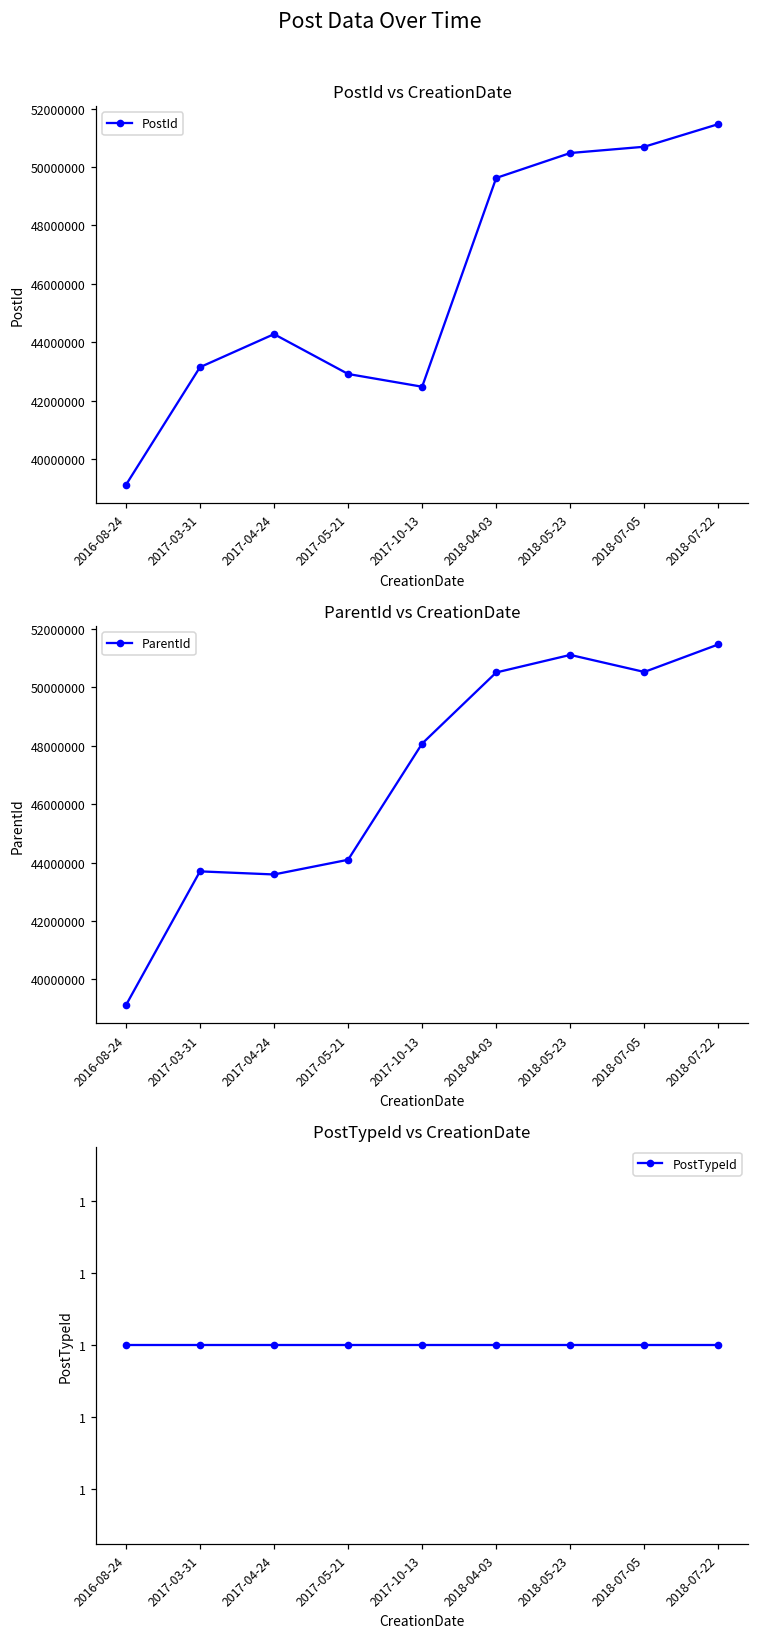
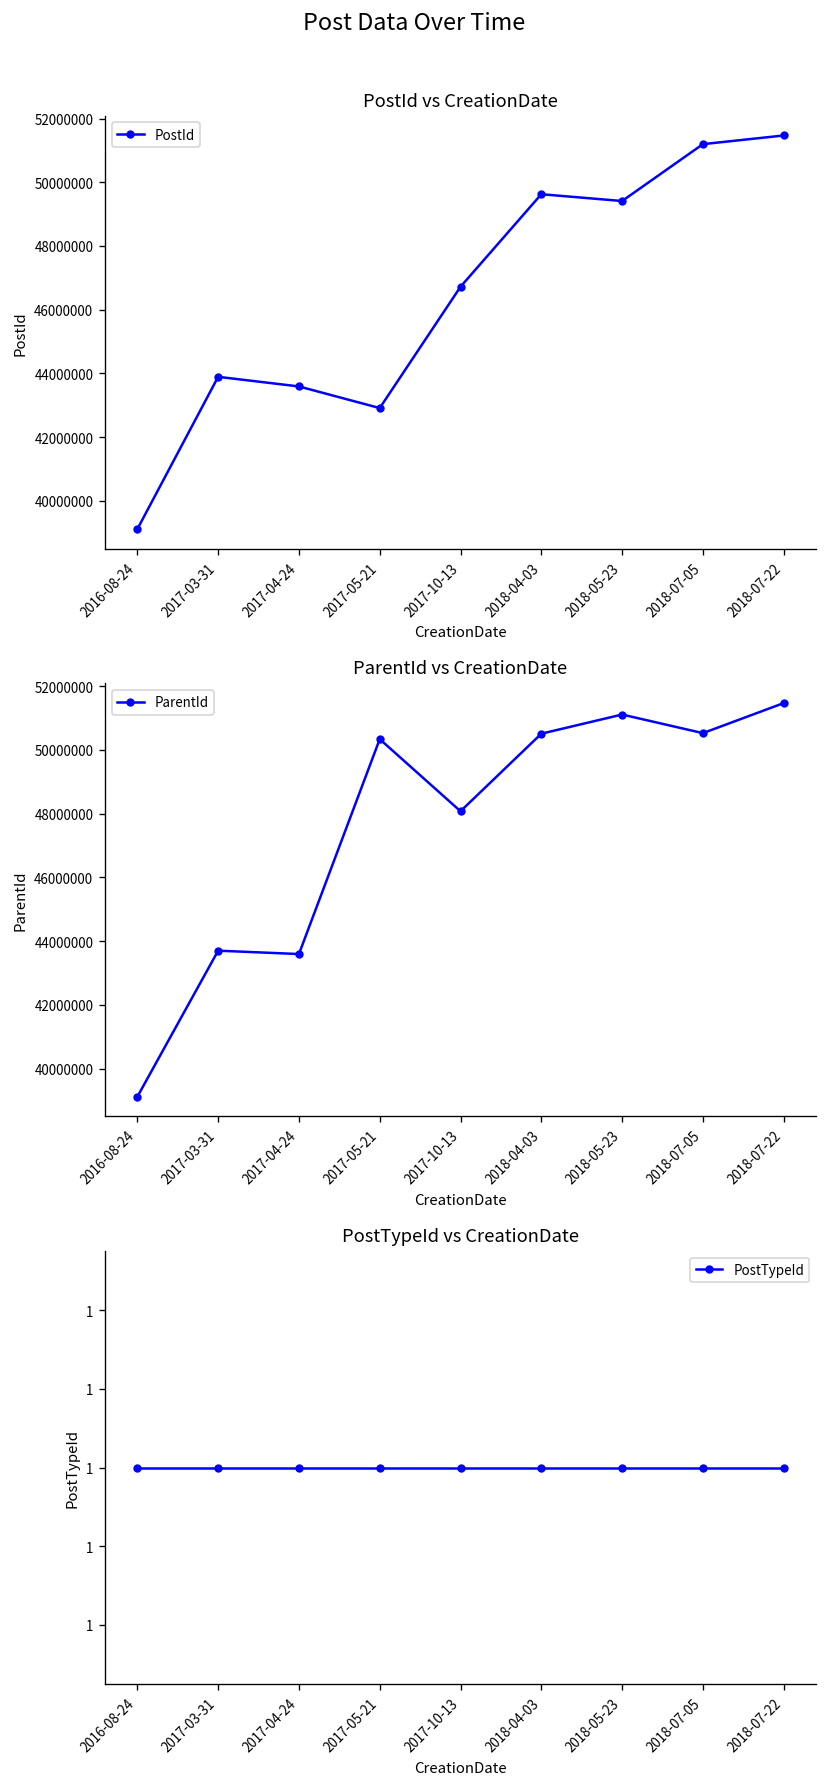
  {
    "PostId vs CreationDate": {
      "2016-08-24": 39100000,
-     "2017-03-31": 43100000,
-     "2017-04-24": 44300000,
+     "2017-03-31": 43900000,
+     "2017-04-24": 43600000,
      "2017-05-21": 42900000,
-     "2017-10-13": 42500000,
+     "2017-10-13": 46700000,
      "2018-04-03": 49600000,
-     "2018-05-23": 50500000,
-     "2018-07-05": 50700000,
+     "2018-05-23": 49400000,
+     "2018-07-05": 51200000,
      "2018-07-22": 51500000
    },
    "ParentId vs CreationDate": {
      "2016-08-24": 39100000,
      "2017-03-31": 43700000,
      "2017-04-24": 43600000,
-     "2017-05-21": 44100000,
+     "2017-05-21": 50300000,
      "2017-10-13": 48100000,
      "2018-04-03": 50500000,
      "2018-05-23": 51100000,
      "2018-07-05": 50500000,
      "2018-07-22": 51500000
    }
  }
